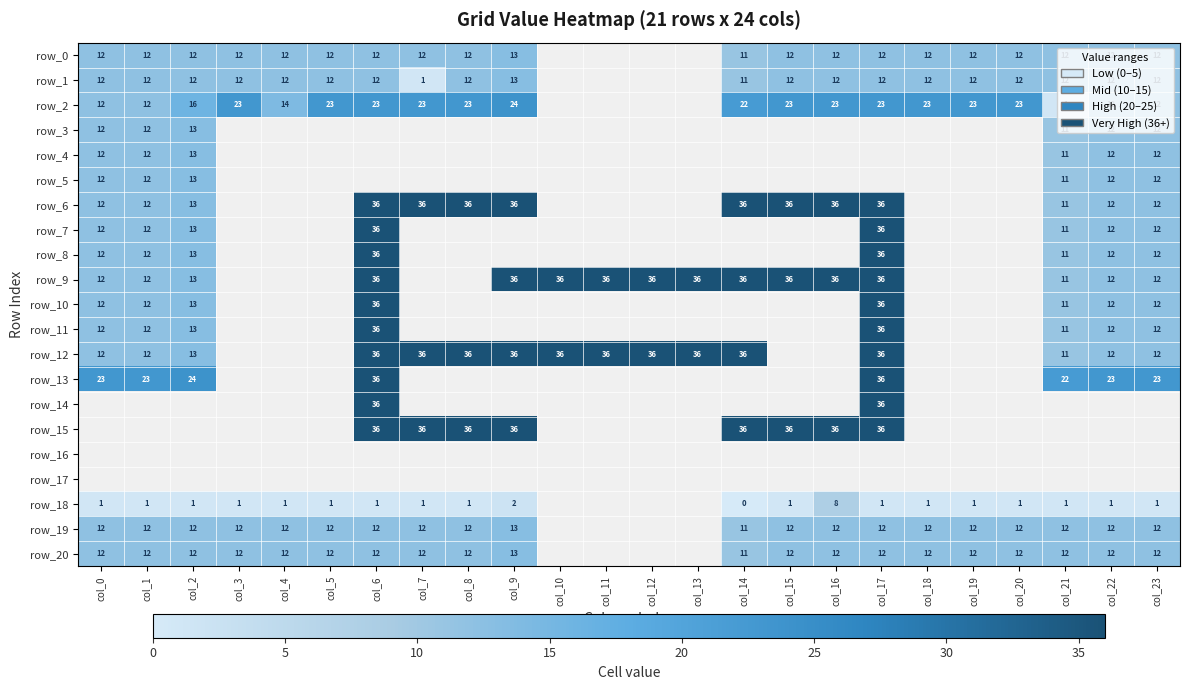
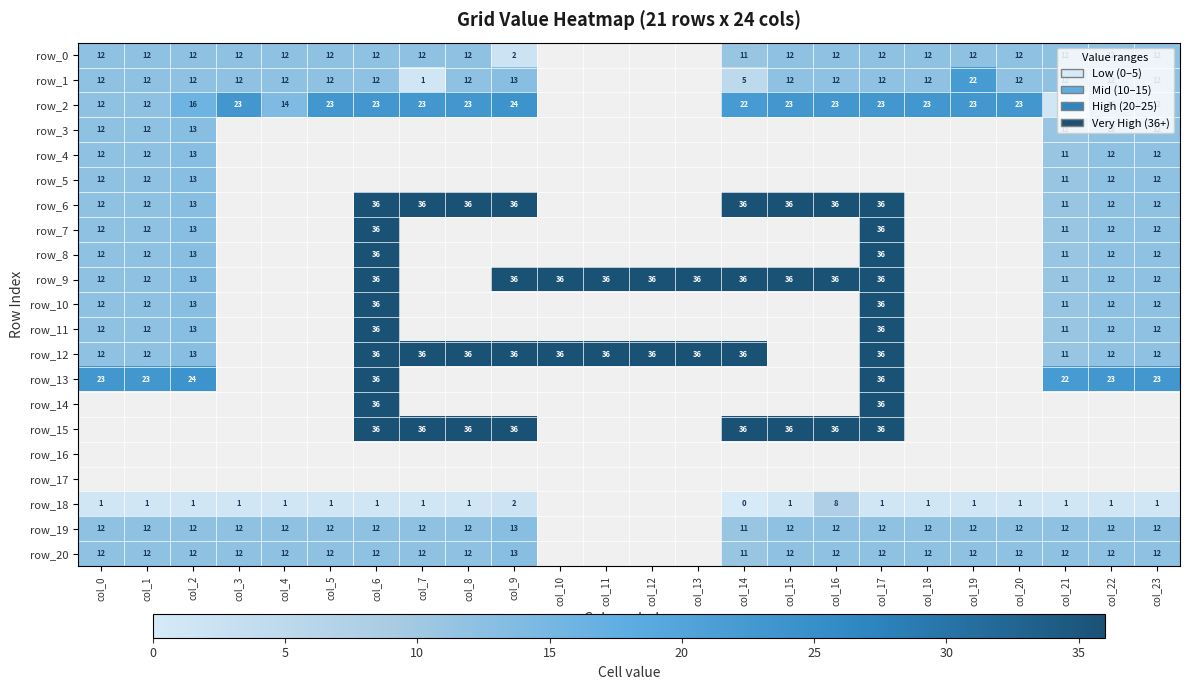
  {
    "row_0": {
      "col_0": 12,
      "col_1": 12,
      "col_2": 12,
      "col_3": 12,
      "col_4": 12,
      "col_5": 12,
      "col_6": 12,
      "col_7": 12,
      "col_8": 12,
-     "col_9": 13,
+     "col_9": 2,
      "col_14": 11,
      "col_15": 12,
      "col_16": 12,
      "col_17": 12,
      "col_18": 12,
      "col_19": 12,
      "col_20": 12
    },
    "row_1": {
      "col_0": 12,
      "col_1": 12,
      "col_2": 12,
      "col_3": 12,
      "col_4": 12,
      "col_5": 12,
      "col_6": 12,
      "col_7": 1,
      "col_8": 12,
      "col_9": 13,
-     "col_14": 11,
+     "col_14": 5,
      "col_15": 12,
      "col_16": 12,
      "col_17": 12,
      "col_18": 12,
-     "col_19": 12,
+     "col_19": 22,
      "col_20": 12
    }
  }
